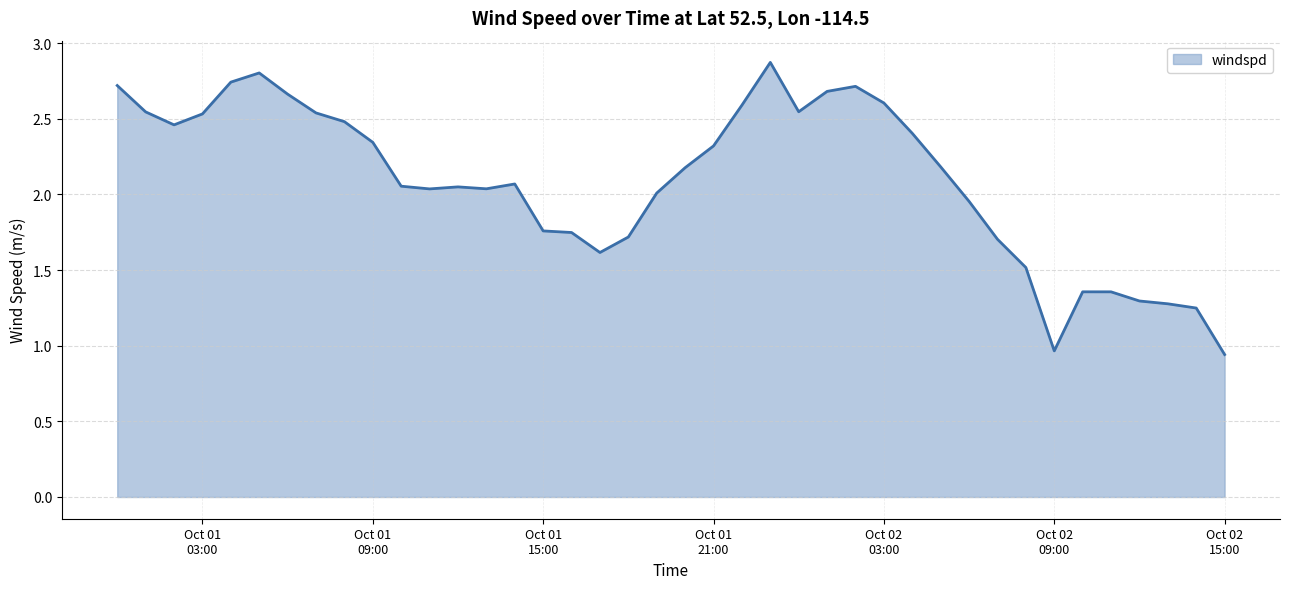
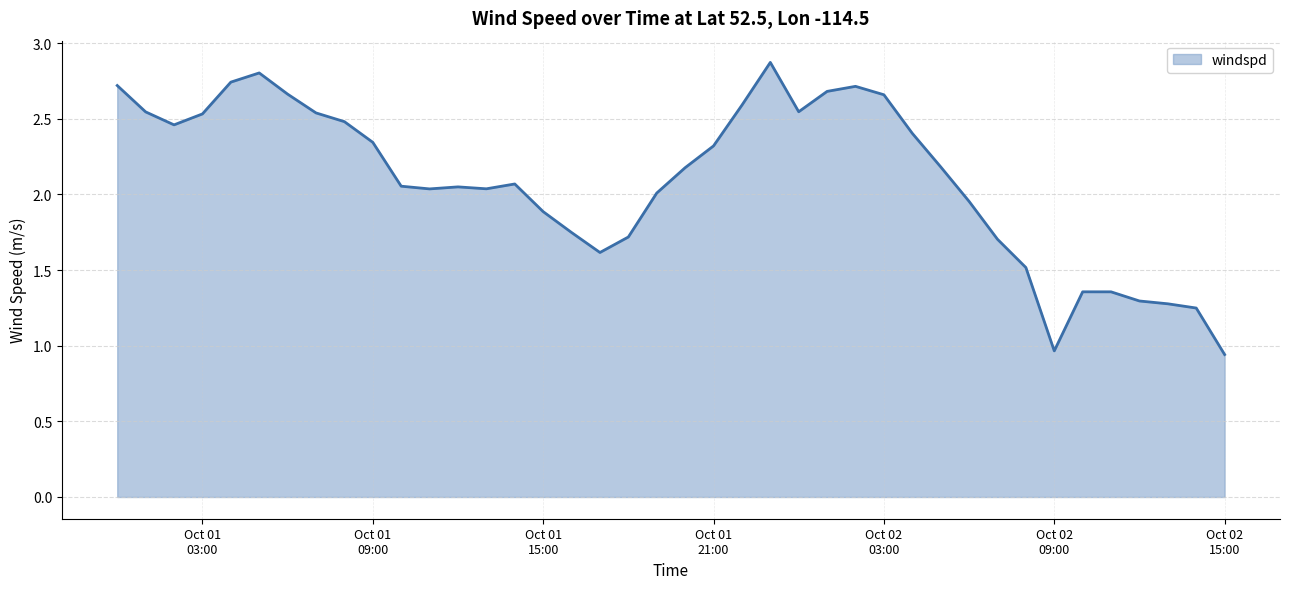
  {
    "Oct 01 03:00": 2.53,
    "Oct 01 09:00": 2.34,
-   "Oct 01 15:00": 1.76,
+   "Oct 01 15:00": 1.89,
    "Oct 01 21:00": 2.32,
-   "Oct 02 03:00": 2.60,
+   "Oct 02 03:00": 2.66,
    "Oct 02 09:00": 0.97,
    "Oct 02 15:00": 0.94
  }
